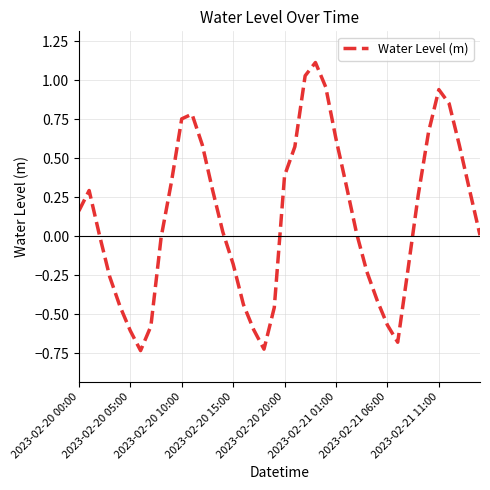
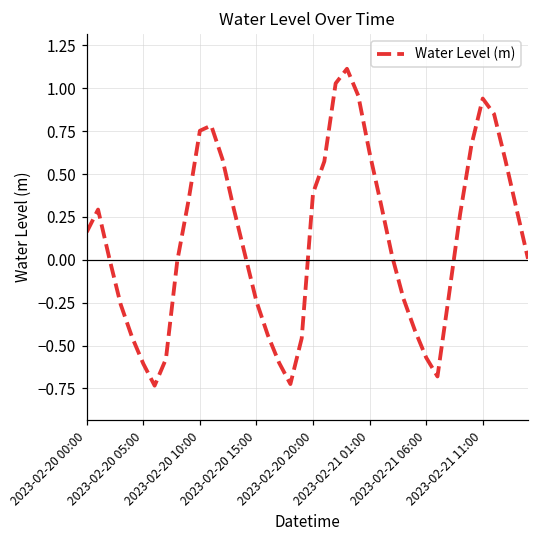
  {
    "2023-02-20 00:00": 0.16,
    "2023-02-20 05:00": -0.61,
    "2023-02-20 10:00": 0.75,
-   "2023-02-20 15:00": -0.18,
+   "2023-02-20 15:00": -0.24,
    "2023-02-20 20:00": 0.39,
    "2023-02-21 01:00": 0.62,
    "2023-02-21 06:00": -0.57,
    "2023-02-21 11:00": 0.94
  }
